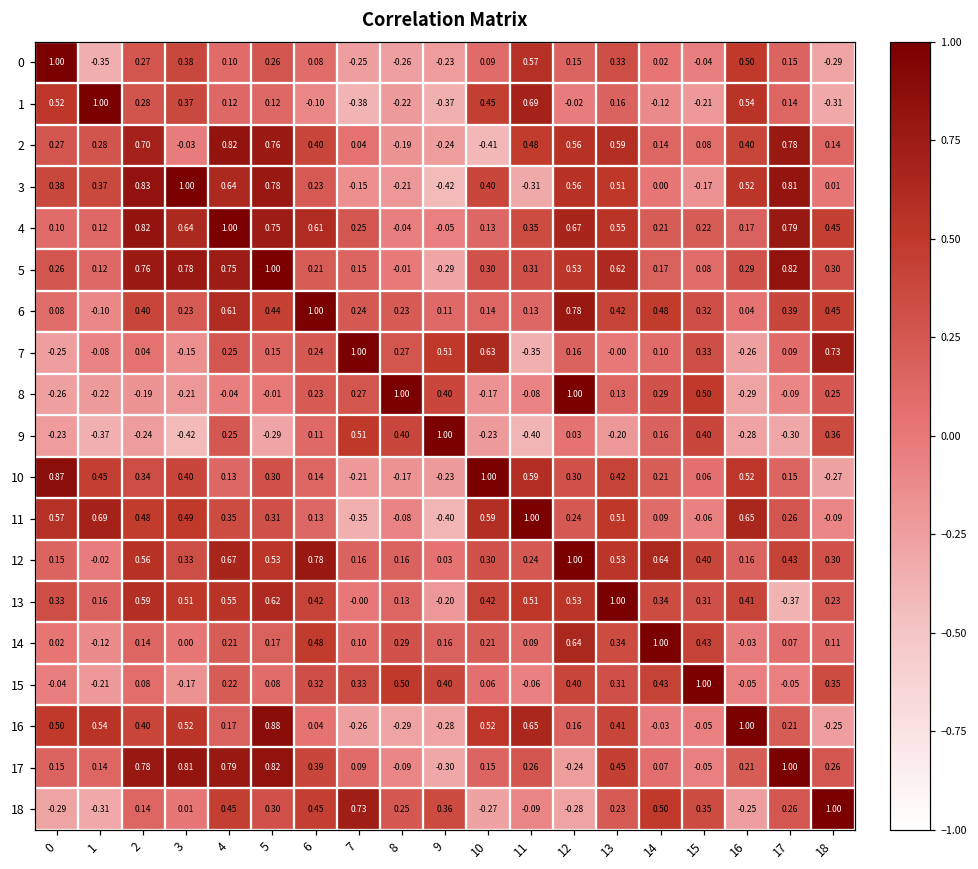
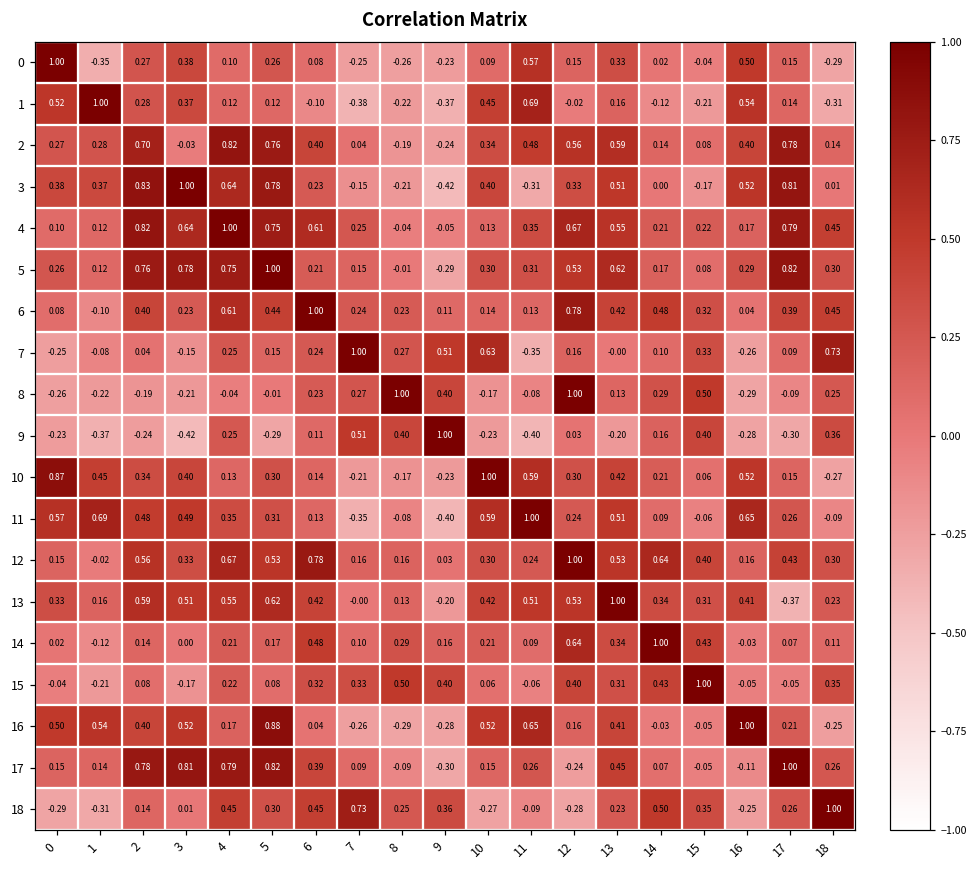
  {
    "2": {
      "0": 0.27,
      "1": 0.28,
      "2": 0.70,
      "3": -0.03,
      "4": 0.82,
      "5": 0.76,
      "6": 0.40,
      "7": 0.04,
      "8": -0.19,
      "9": -0.24,
-     "10": -0.41,
+     "10": 0.34,
      "11": 0.48,
      "12": 0.56,
      "13": 0.59,
      "14": 0.14,
      "15": 0.08,
      "16": 0.40,
      "17": 0.78,
      "18": 0.14
    },
    "3": {
      "0": 0.38,
      "1": 0.37,
      "2": 0.83,
      "3": 1.00,
      "4": 0.64,
      "5": 0.78,
      "6": 0.23,
      "7": -0.15,
      "8": -0.21,
      "9": -0.42,
      "10": 0.40,
      "11": -0.31,
-     "12": 0.56,
+     "12": 0.33,
      "13": 0.51,
      "14": 0.00,
      "15": -0.17,
      "16": 0.52,
      "17": 0.81,
      "18": 0.01
    },
    "17": {
      "0": 0.15,
      "1": 0.14,
      "2": 0.78,
      "3": 0.81,
      "4": 0.79,
      "5": 0.82,
      "6": 0.39,
      "7": 0.09,
      "8": -0.09,
      "9": -0.30,
      "10": 0.15,
      "11": 0.26,
      "12": -0.24,
      "13": 0.45,
      "14": 0.07,
      "15": -0.05,
-     "16": 0.21,
+     "16": -0.11,
      "17": 1.00,
      "18": 0.26
    }
  }
